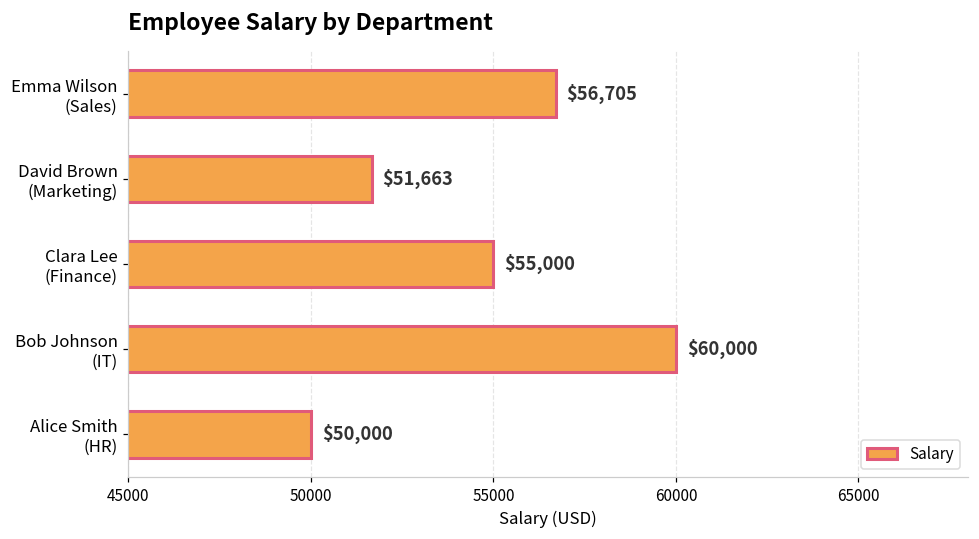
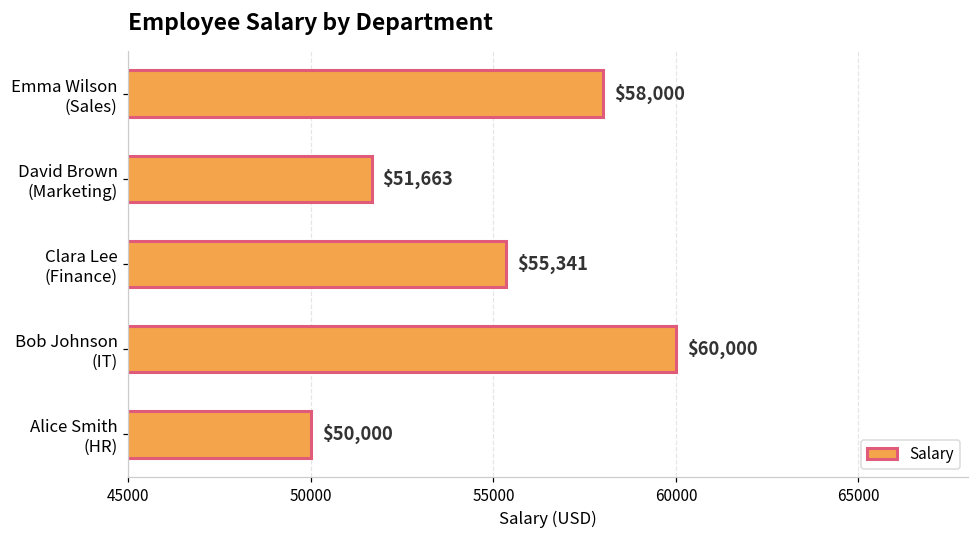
  {
-   "Emma Wilson (Sales)": "$56,705",
+   "Emma Wilson (Sales)": "$58,000",
    "David Brown (Marketing)": "$51,663",
-   "Clara Lee (Finance)": "$55,000",
+   "Clara Lee (Finance)": "$55,341",
    "Bob Johnson (IT)": "$60,000",
    "Alice Smith (HR)": "$50,000"
  }
